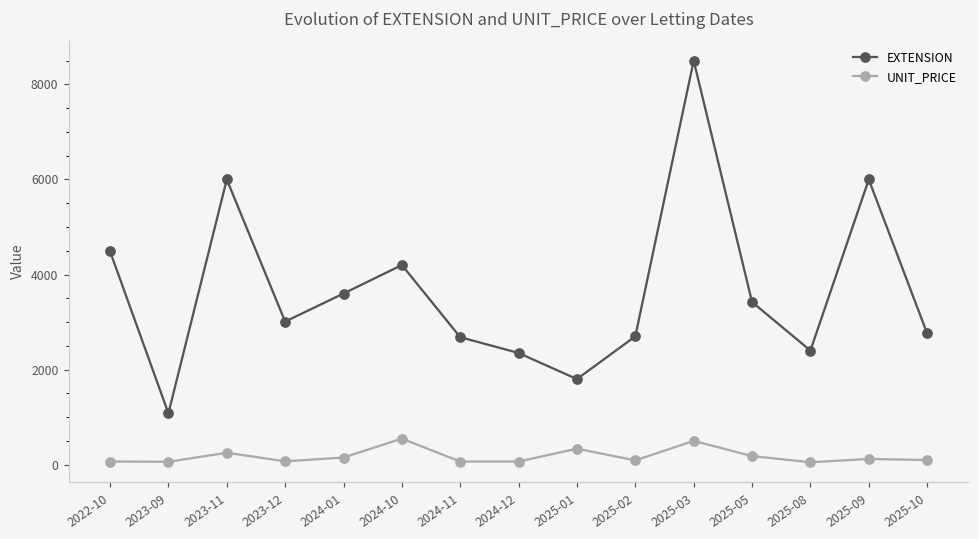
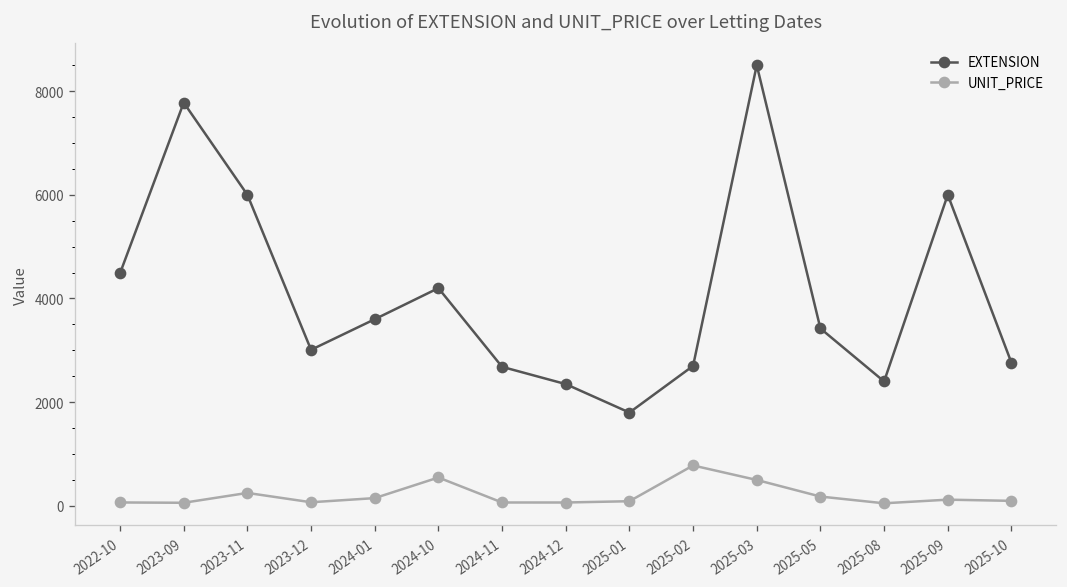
  {
    "EXTENSION": {
      "2022-10": 4500,
-     "2023-09": 1100,
+     "2023-09": 7800,
      "2023-11": 6000,
      "2023-12": 3000,
      "2024-01": 3600,
      "2024-10": 4200,
      "2024-11": 2700,
      "2024-12": 2300,
      "2025-01": 1800,
      "2025-02": 2700,
      "2025-03": 8500,
      "2025-05": 3400,
      "2025-08": 2400,
      "2025-09": 6000,
      "2025-10": 2800
    },
    "UNIT_PRICE": {
      "2022-10": 100,
      "2023-09": 100,
      "2023-11": 300,
      "2023-12": 100,
      "2024-01": 200,
      "2024-10": 500,
      "2024-11": 100,
      "2024-12": 100,
-     "2025-01": 300,
-     "2025-02": 100,
+     "2025-01": 100,
+     "2025-02": 800,
      "2025-03": 500,
      "2025-05": 200,
      "2025-08": 100,
      "2025-09": 100,
      "2025-10": 100
    }
  }
